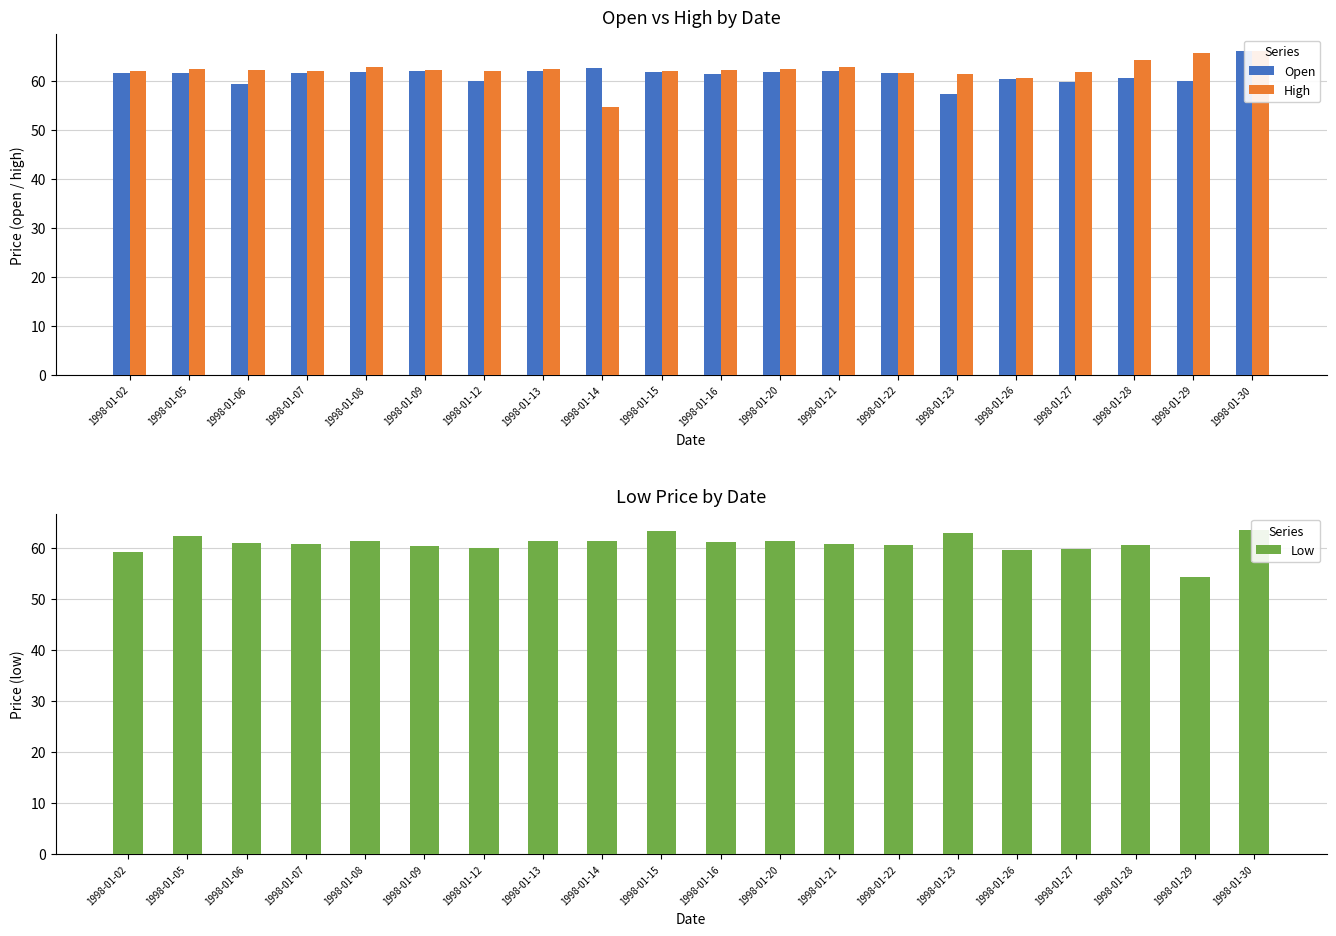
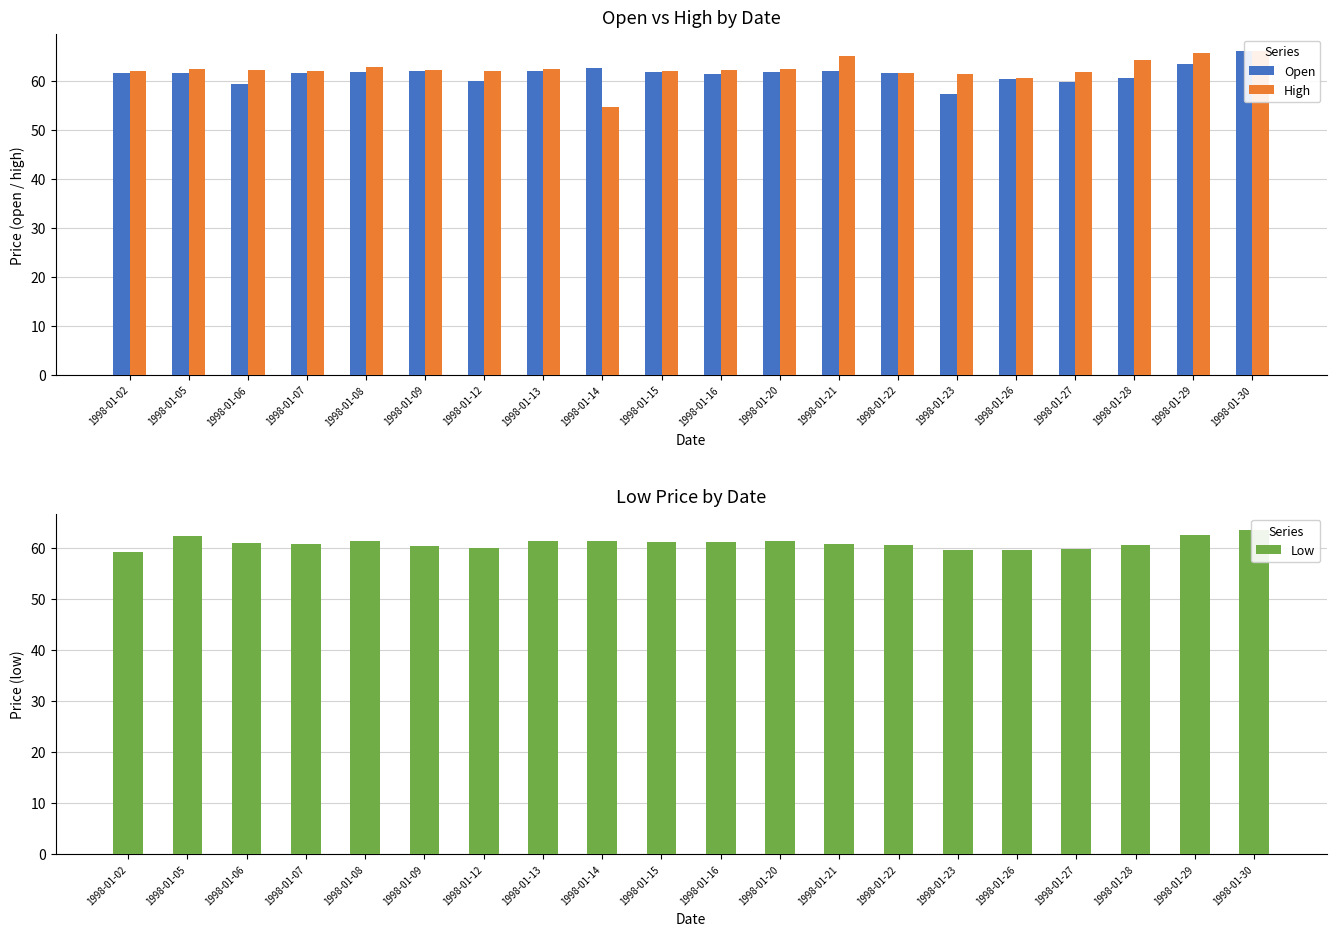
  {
    "Open vs High by Date": {
      "Open": {
        "1998-01-02": 62,
        "1998-01-05": 62,
        "1998-01-06": 59,
        "1998-01-07": 62,
        "1998-01-08": 62,
        "1998-01-09": 62,
        "1998-01-12": 60,
        "1998-01-13": 62,
        "1998-01-14": 63,
        "1998-01-15": 62,
        "1998-01-16": 62,
        "1998-01-20": 62,
        "1998-01-21": 62,
        "1998-01-22": 62,
        "1998-01-23": 57,
        "1998-01-26": 60,
        "1998-01-27": 60,
        "1998-01-28": 61,
-       "1998-01-29": 60
+       "1998-01-29": 64
      },
      "High": {
        "1998-01-02": 62,
        "1998-01-05": 62,
        "1998-01-06": 62,
        "1998-01-07": 62,
        "1998-01-08": 63,
        "1998-01-09": 62,
        "1998-01-12": 62,
        "1998-01-13": 62,
        "1998-01-14": 55,
        "1998-01-15": 62,
        "1998-01-16": 62,
        "1998-01-20": 62,
-       "1998-01-21": 63,
+       "1998-01-21": 65,
        "1998-01-22": 62,
        "1998-01-23": 62,
        "1998-01-26": 61,
        "1998-01-27": 62,
        "1998-01-28": 64,
        "1998-01-29": 66
      }
    },
    "Low Price by Date": {
      "1998-01-02": 59,
      "1998-01-05": 62,
      "1998-01-06": 61,
      "1998-01-07": 61,
      "1998-01-08": 62,
      "1998-01-09": 60,
      "1998-01-12": 60,
      "1998-01-13": 61,
      "1998-01-14": 61,
-     "1998-01-15": 63,
+     "1998-01-15": 61,
      "1998-01-16": 61,
      "1998-01-20": 61,
      "1998-01-21": 61,
      "1998-01-22": 61,
-     "1998-01-23": 63,
+     "1998-01-23": 60,
      "1998-01-26": 60,
      "1998-01-27": 60,
      "1998-01-28": 61,
-     "1998-01-29": 54
+     "1998-01-29": 63
    }
  }
